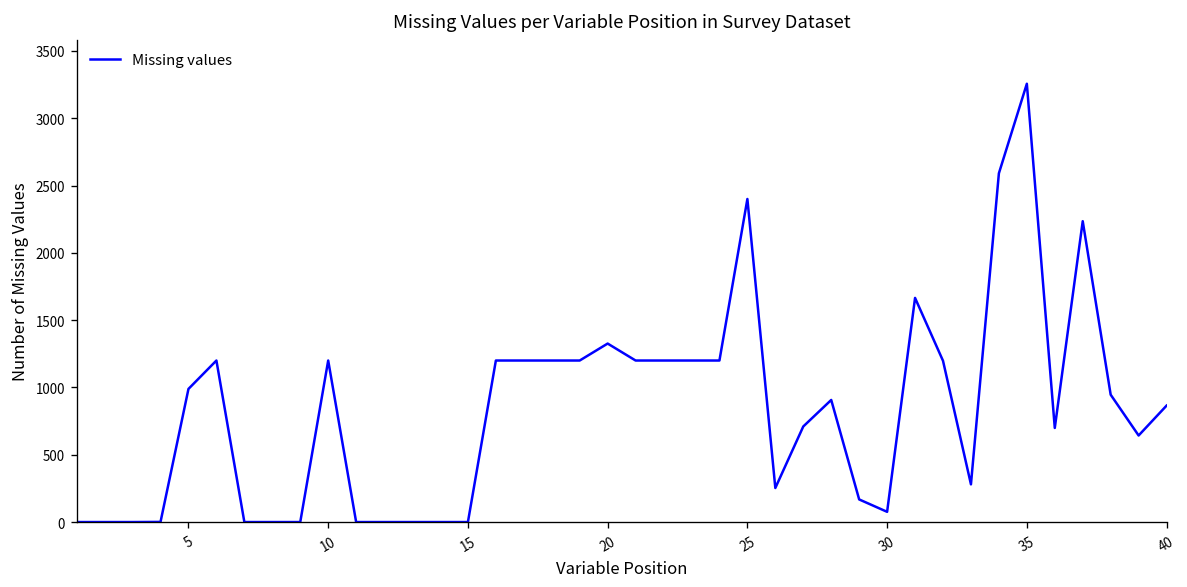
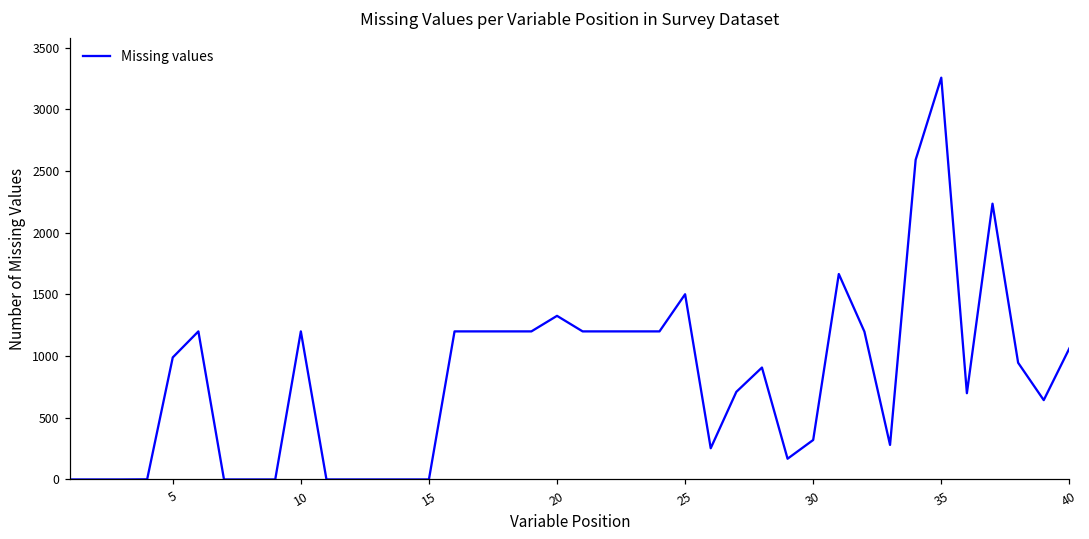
  {
    "5": 990,
    "10": 1200,
    "15": 0,
    "20": 1330,
-   "25": 2400,
-   "30": 80,
+   "25": 1500,
+   "30": 320,
    "35": 3260,
-   "40": 870
+   "40": 1060
  }
